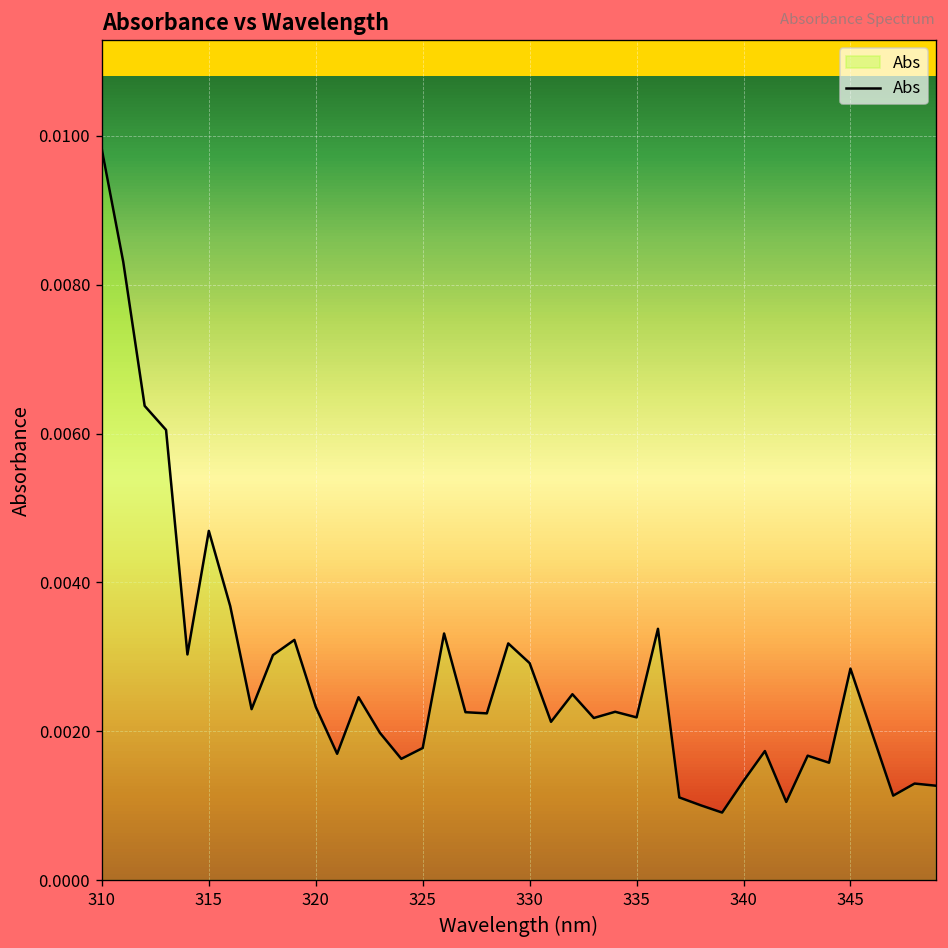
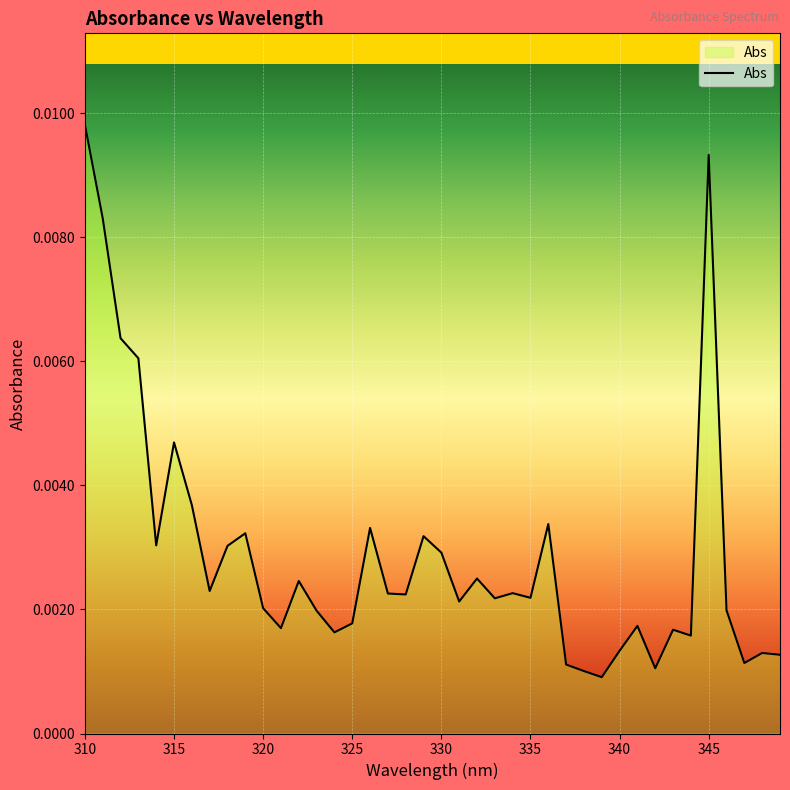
  {
    "310": 0.0098,
    "315": 0.0047,
-   "320": 0.0023,
+   "320": 0.0020,
    "325": 0.0018,
    "330": 0.0029,
    "335": 0.0022,
    "340": 0.0013,
-   "345": 0.0028
+   "345": 0.0093
  }
